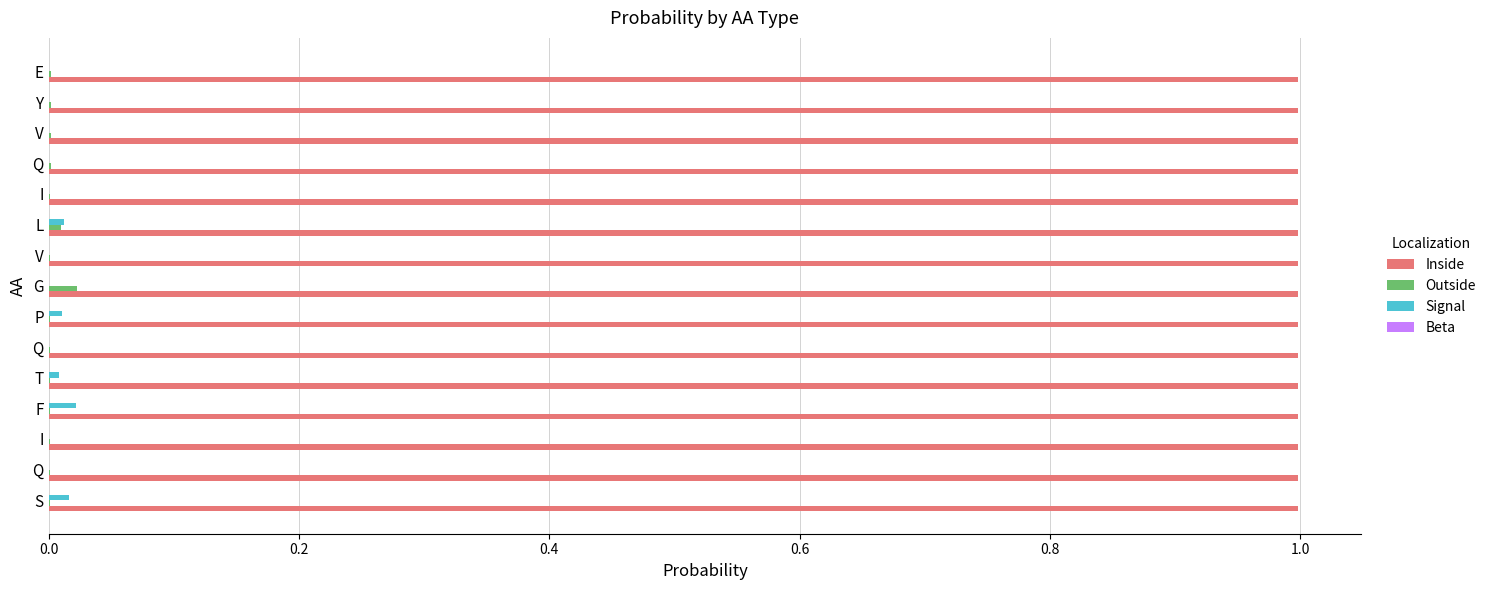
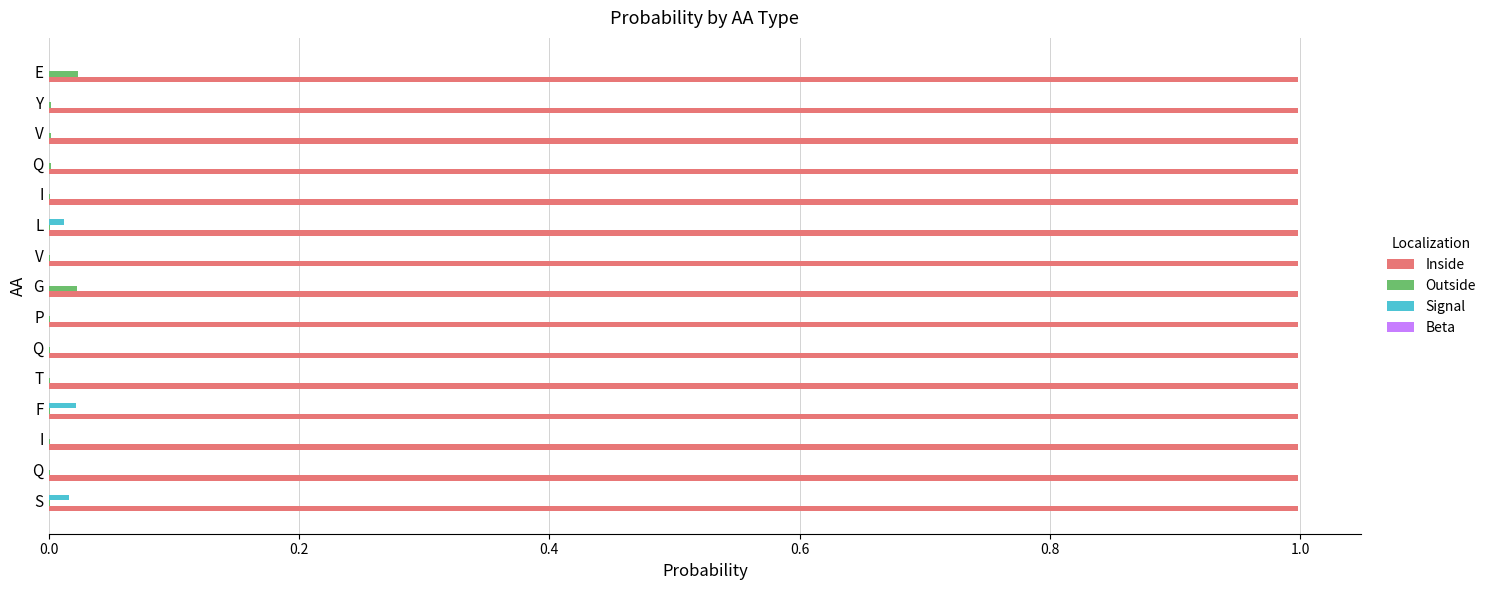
  {
    "Inside": {
      "E": 0.998,
      "Y": 0.998,
      "L": 0.998,
      "G": 0.998,
      "P": 0.998,
      "T": 0.998,
      "F": 0.998,
      "S": 0.998
    },
    "Outside": {
-     "E": 0.002,
-     "L": 0.010,
+     "E": 0.023,
+     "L": 0.001,
      "G": 0.022
    },
    "Signal": {
      "L": 0.012,
-     "P": 0.010,
-     "T": 0.008,
+     "P": 0.000,
+     "T": 0.000,
      "F": 0.022,
      "S": 0.017
    },
    "Beta": {
      "E": 0.000,
      "Y": 0.000,
      "L": 0.000,
      "G": 0.000,
      "P": 0.000,
      "T": 0.000,
      "F": 0.000,
      "S": 0.000
    }
  }
